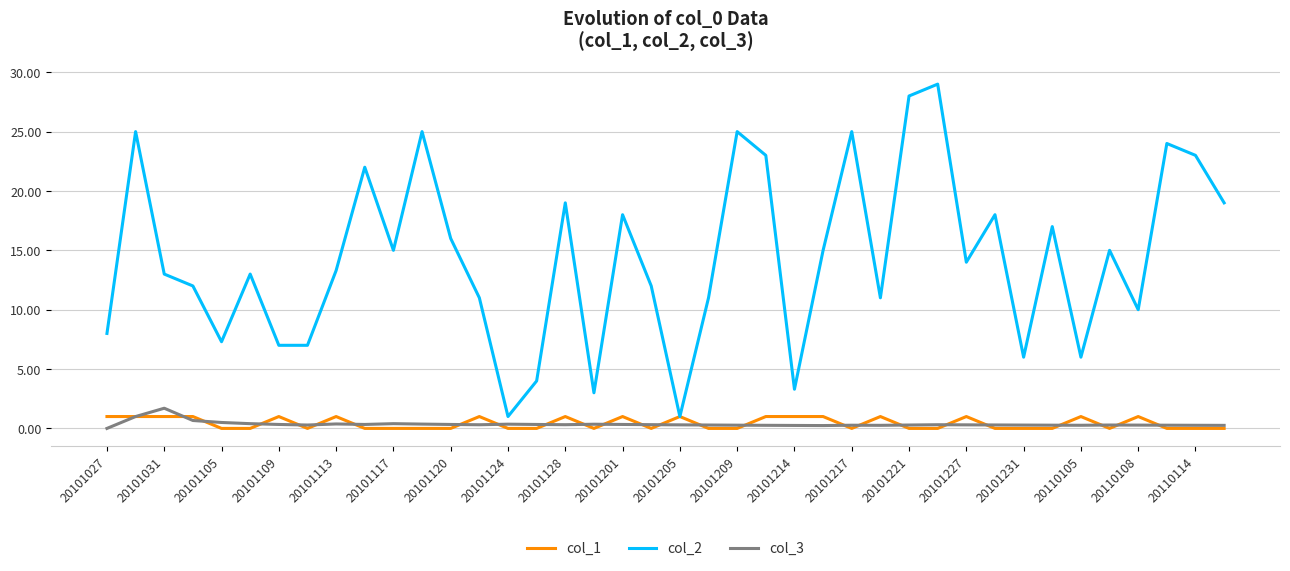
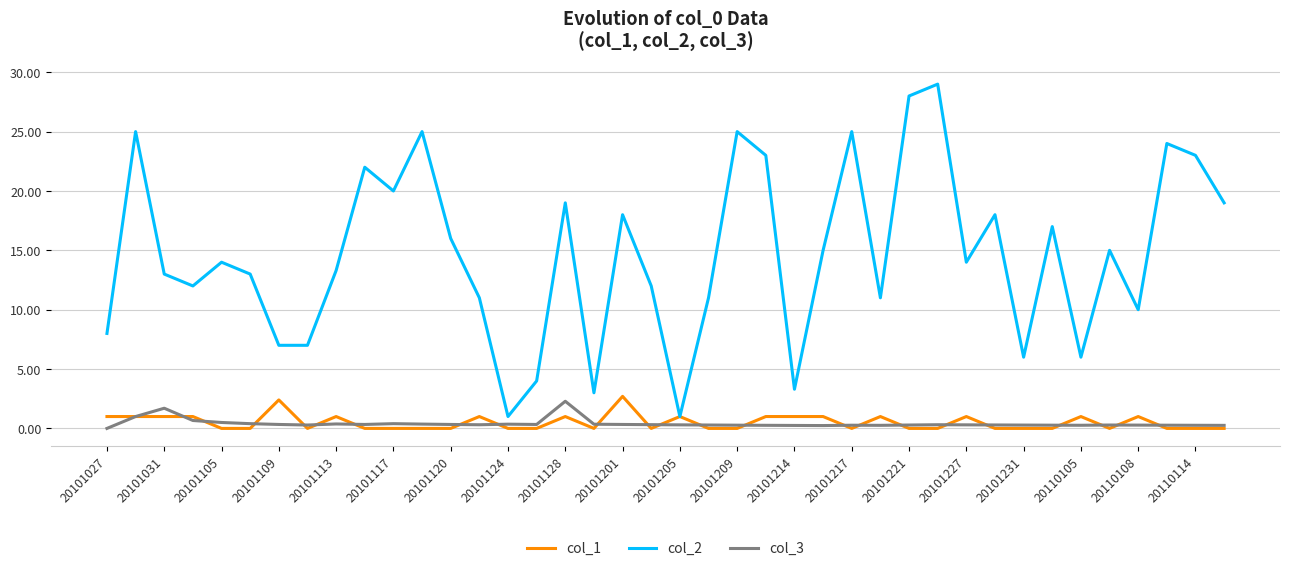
  {
    "col_1": {
      "20101027": 1.0,
      "20101031": 1.0,
      "20101105": 0.0,
-     "20101109": 1.0,
+     "20101109": 2.4,
      "20101113": 1.0,
      "20101117": 0.0,
      "20101120": 0.0,
      "20101124": 0.0,
      "20101128": 1.0,
-     "20101201": 1.0,
+     "20101201": 2.7,
      "20101209": 0.0,
      "20101214": 1.0,
      "20101217": 0.0,
      "20101221": 0.0,
      "20101227": 1.0,
      "20101231": 0.0,
      "20110105": 1.0,
      "20110108": 1.0,
      "20110114": 0.0
    },
    "col_2": {
      "20101027": 8.0,
      "20101031": 13.0,
-     "20101105": 7.3,
+     "20101105": 14.0,
      "20101109": 7.0,
      "20101113": 13.3,
-     "20101117": 15,
+     "20101117": 20,
      "20101120": 16.0,
      "20101124": 1.0,
      "20101128": 19.0,
      "20101201": 18.0,
      "20101209": 25.0,
      "20101214": 3.3,
      "20101217": 25.0,
      "20101221": 28.0,
      "20101227": 14.0,
      "20101231": 6.0,
      "20110105": 6.0,
      "20110108": 10.0,
      "20110114": 23.0
    },
    "col_3": {
      "20101027": 0.0,
      "20101031": 1.7,
      "20101105": 0.5,
      "20101109": 0.3,
      "20101113": 0.4,
      "20101117": 0.4,
      "20101120": 0.3,
      "20101124": 0.4,
-     "20101128": 0.3,
+     "20101128": 2.3,
      "20101201": 0.3,
      "20101205": 0.3,
      "20101209": 0.3,
      "20101214": 0.3,
      "20101217": 0.3,
      "20101221": 0.3,
      "20101227": 0.3,
      "20101231": 0.3,
      "20110105": 0.3,
      "20110108": 0.3,
      "20110114": 0.3
    }
  }
